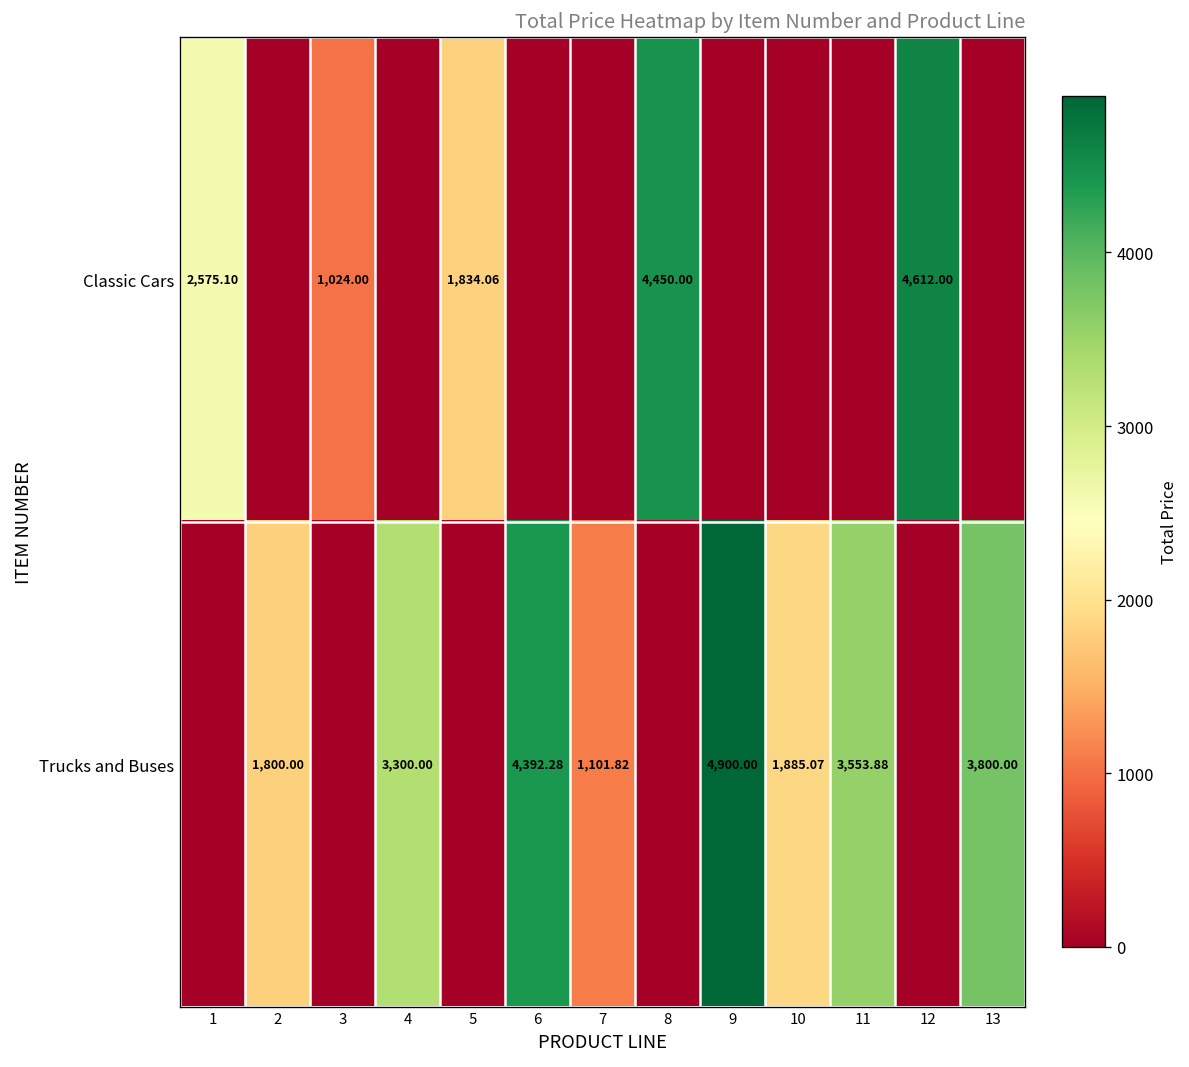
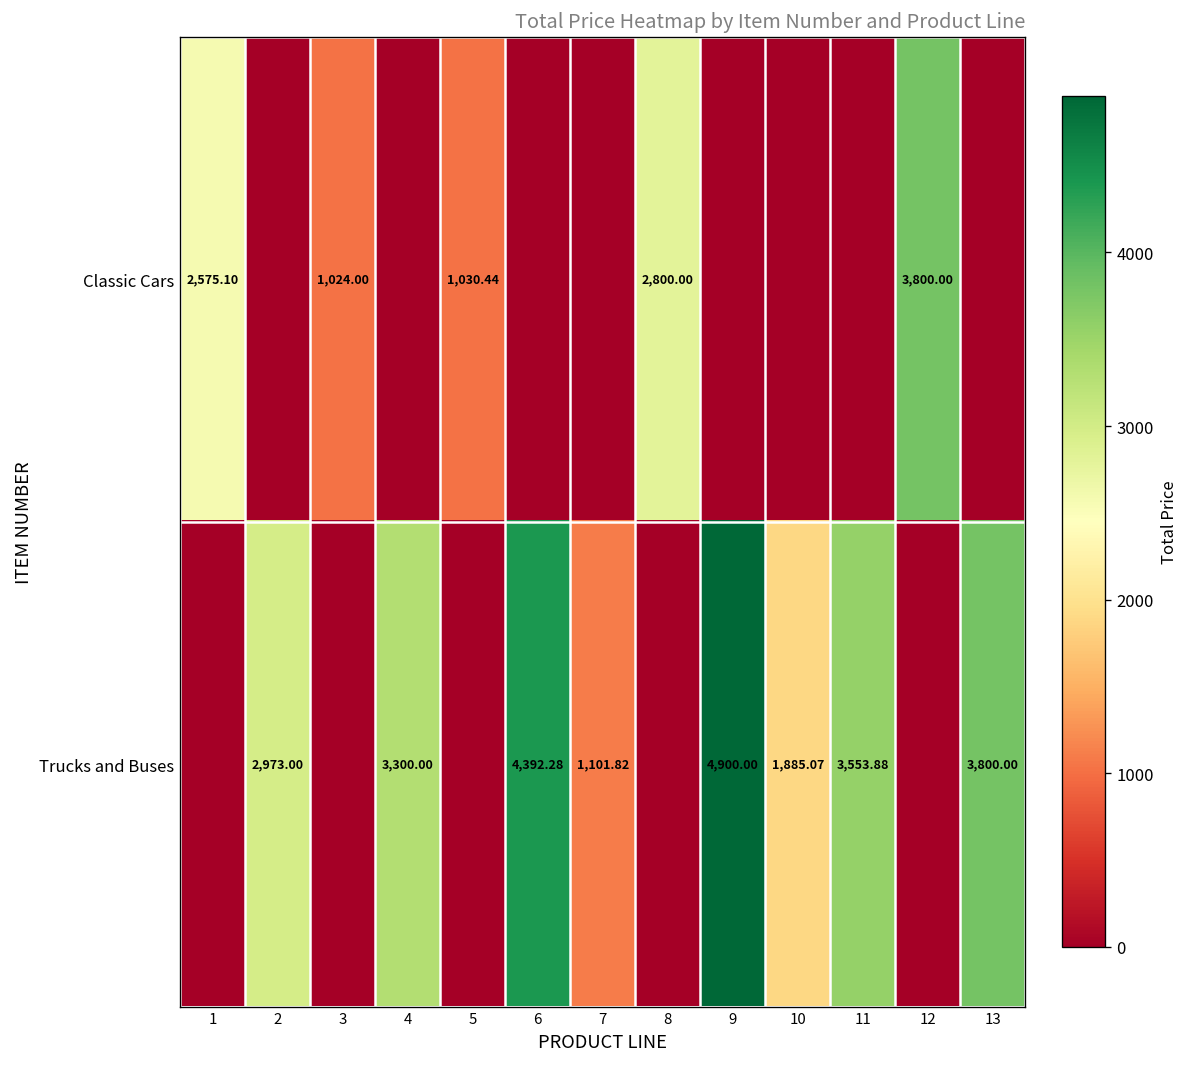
  {
    "Classic Cars": {
      "1": "2,575.10",
      "3": "1,024.00",
-     "5": "1,834.06",
-     "8": "4,450.00",
-     "12": "4,612.00"
+     "5": "1,030.44",
+     "8": "2,800.00",
+     "12": "3,800.00"
    },
    "Trucks and Buses": {
-     "2": "1,800.00",
+     "2": "2,973.00",
      "4": "3,300.00",
      "6": "4,392.28",
      "7": "1,101.82",
      "9": "4,900.00",
      "10": "1,885.07",
      "11": "3,553.88",
      "13": "3,800.00"
    }
  }
